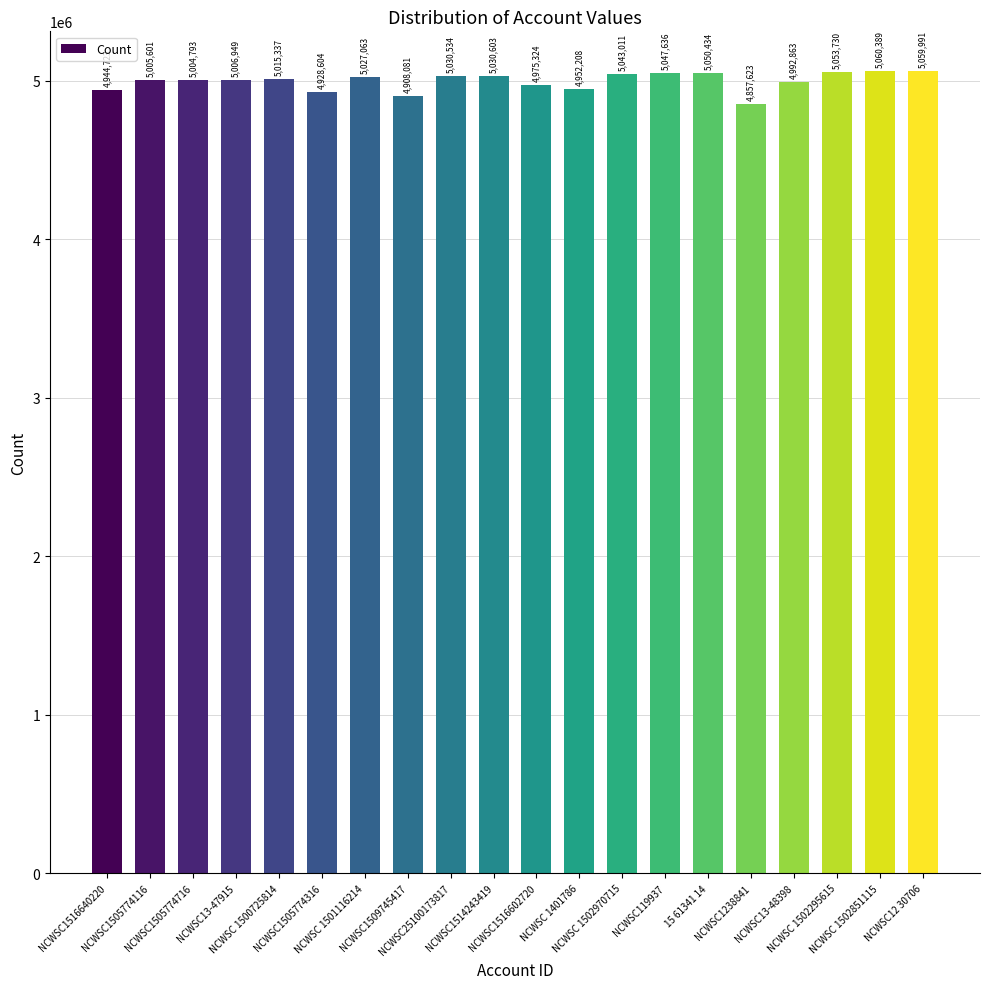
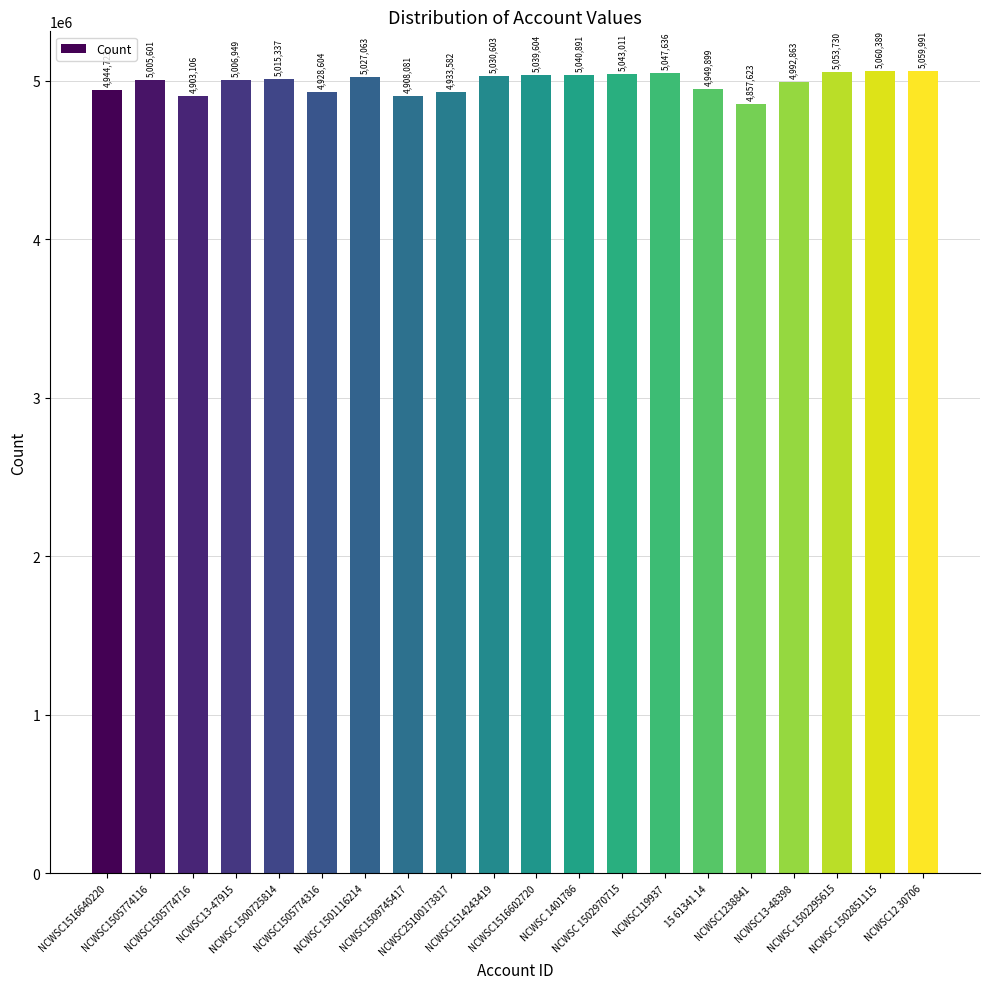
  {
    "NCWSC1505774116": "5,005,601",
-   "NCWSC1505774716": "5,004,793",
+   "NCWSC1505774716": "4,903,106",
    "NCWSC13-47915": "5,006,949",
    "NCWSC 1500725814": "5,015,337",
    "NCWSC1505774316": "4,928,604",
    "NCWSC 1501116214": "5,027,063",
    "NCWSC1509745417": "4,908,081",
-   "NCWSC25100173817": "5,030,534",
+   "NCWSC25100173817": "4,933,582",
    "NCWSC1514243419": "5,030,603",
-   "NCWSC1516602720": "4,975,324",
-   "NCWSC 1401786": "4,952,208",
+   "NCWSC1516602720": "5,039,604",
+   "NCWSC 1401786": "5,040,891",
    "NCWSC 1502970715": "5,043,011",
    "NCWSC119937": "5,047,636",
-   "15 61341 14": "5,050,434",
+   "15 61341 14": "4,949,899",
    "NCWSC1238841": "4,857,623",
    "NCWSC13-48398": "4,992,863",
    "NCWSC 1502295615": "5,053,730",
    "NCWSC 1502851115": "5,060,389",
    "NCWSC12 30706": "5,059,991"
  }
